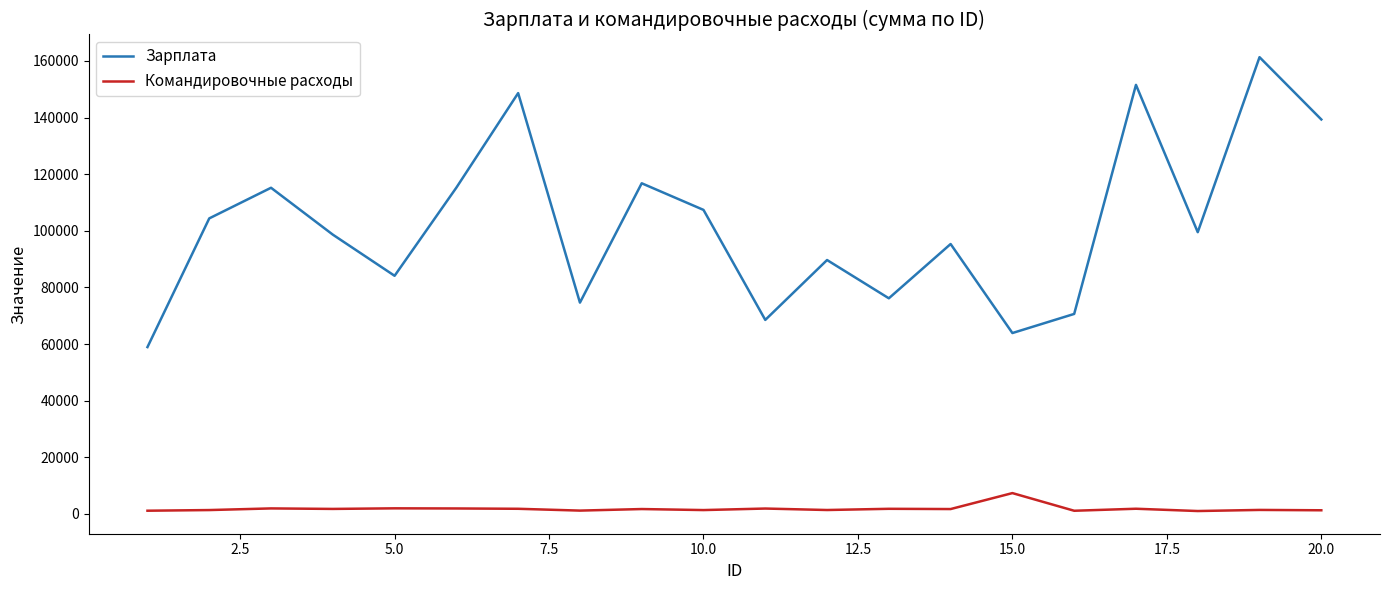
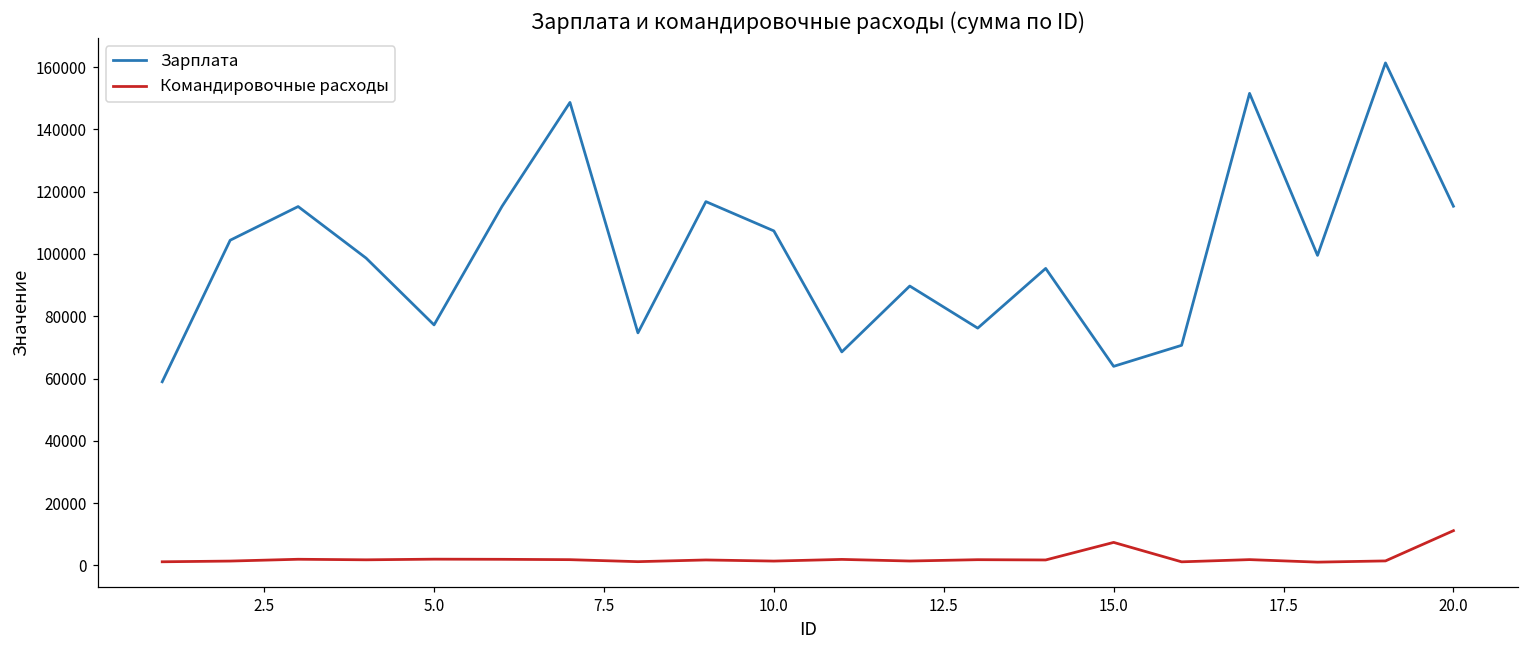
  {
    "Зарплата": {
-     "5.0": 84000,
+     "5.0": 77000,
      "10.0": 107000,
      "15.0": 64000,
-     "20.0": 139000
+     "20.0": 115000
    },
    "Командировочные расходы": {
      "5.0": 2000,
      "10.0": 1000,
      "15.0": 7000,
-     "20.0": 1000
+     "20.0": 11000
    }
  }
